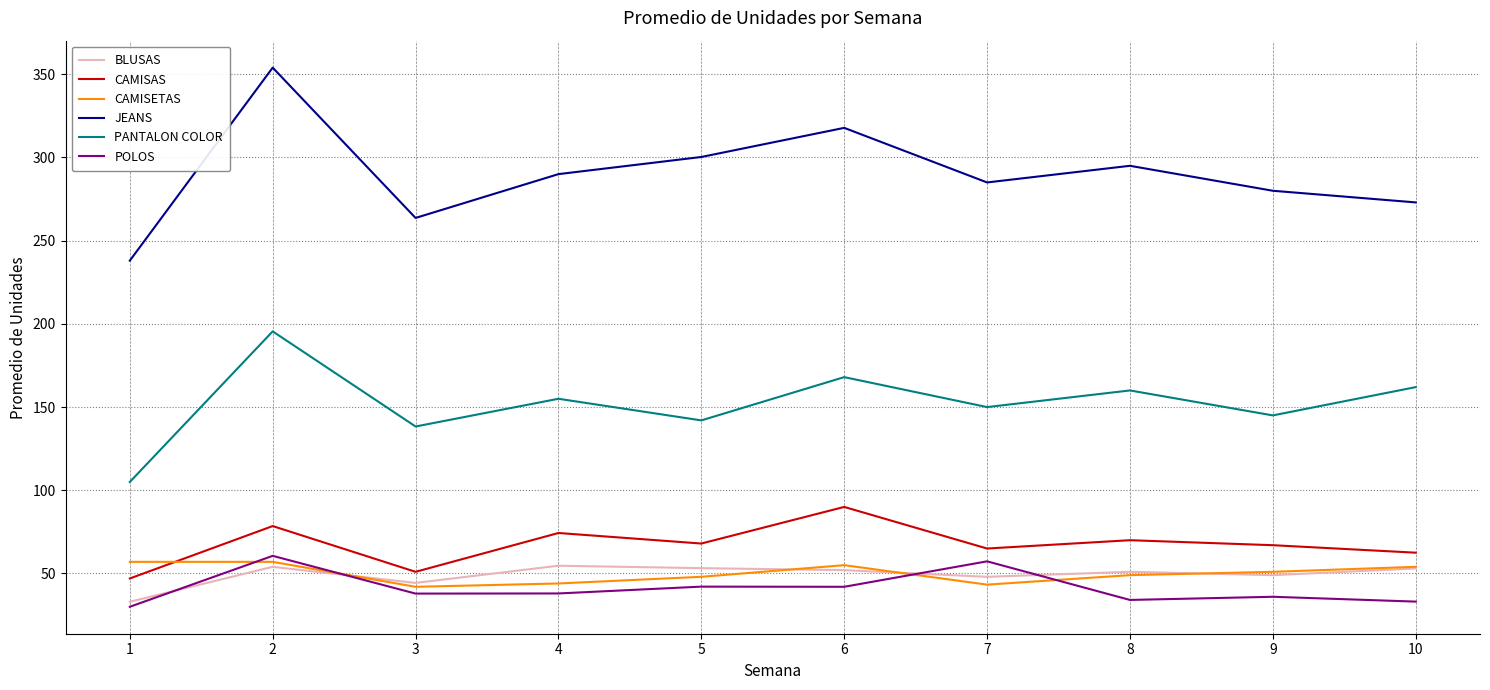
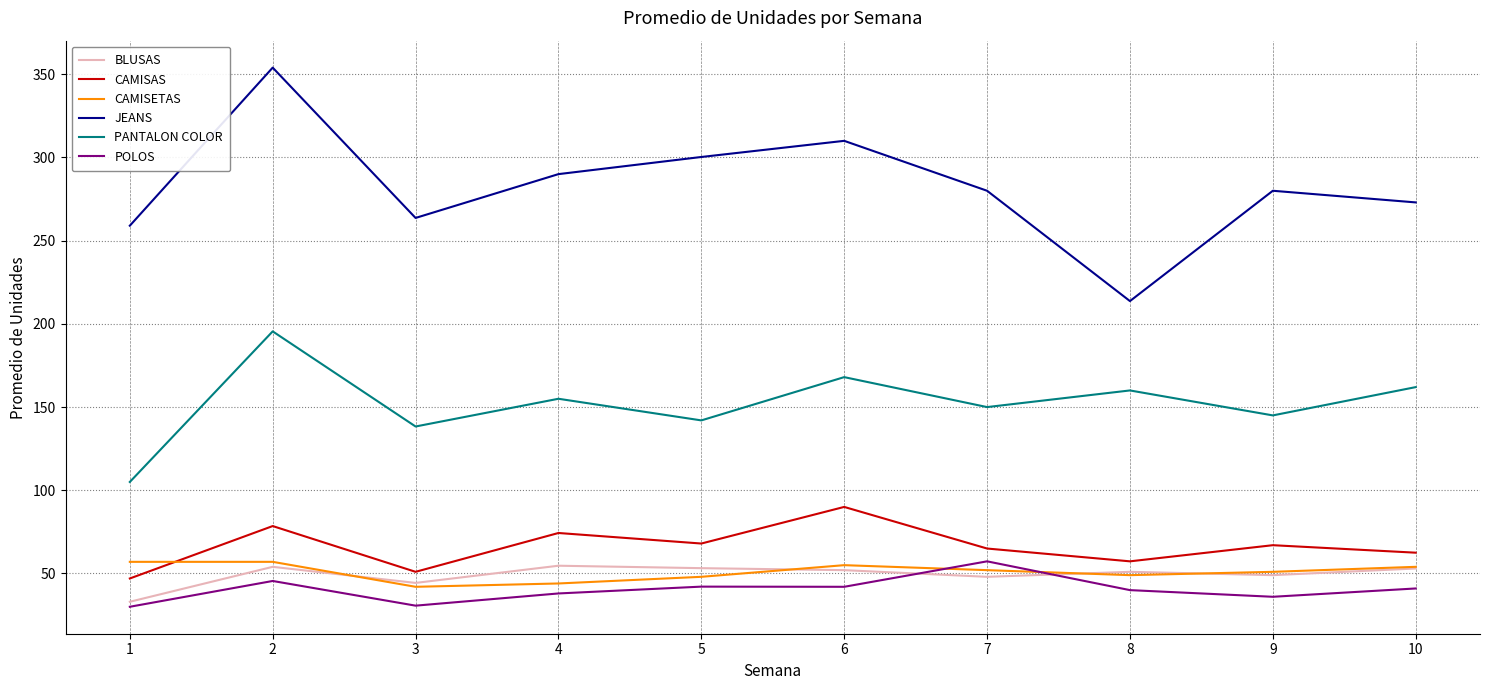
  {
    "BLUSAS": {
      "1": 33,
      "2": 54,
      "3": 44,
      "4": 55,
      "5": 53,
      "6": 52,
      "7": 48,
      "8": 51,
      "9": 49
    },
    "CAMISAS": {
      "1": 47,
      "2": 79,
      "3": 51,
      "4": 74,
      "5": 68,
      "6": 90,
      "7": 65,
-     "8": 70,
+     "8": 57,
      "9": 67,
      "10": 63
    },
    "CAMISETAS": {
      "1": 57,
      "2": 57,
      "3": 42,
      "4": 44,
      "5": 48,
      "6": 55,
-     "7": 43,
+     "7": 52,
      "8": 49,
      "9": 51
    },
    "JEANS": {
-     "1": 238,
+     "1": 259,
      "2": 354,
      "3": 264,
      "4": 290,
      "5": 300,
-     "6": 318,
-     "7": 285,
-     "8": 295,
+     "6": 310,
+     "7": 280,
+     "8": 214,
      "9": 280,
      "10": 273
    },
    "PANTALON COLOR": {
      "1": 105,
      "2": 196,
      "3": 138,
      "4": 155,
      "5": 142,
      "6": 168,
      "7": 150,
      "8": 160,
      "9": 145,
      "10": 162
    },
    "POLOS": {
      "1": 30,
-     "2": 61,
-     "3": 38,
+     "2": 46,
+     "3": 31,
      "4": 38,
      "5": 42,
      "6": 42,
      "7": 57,
-     "8": 34,
+     "8": 40,
      "9": 36,
-     "10": 33
+     "10": 41
    }
  }
